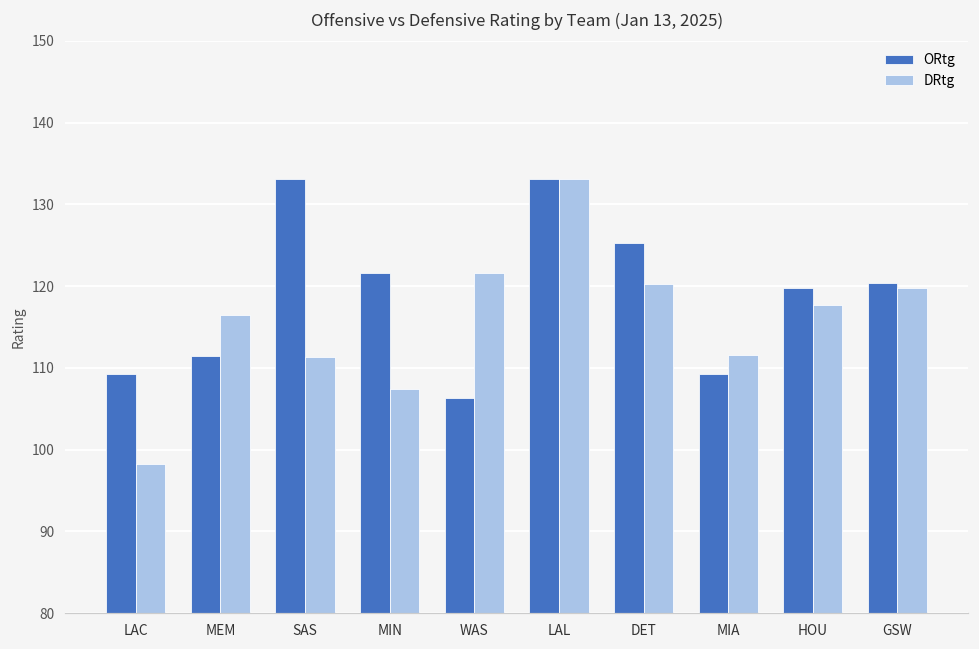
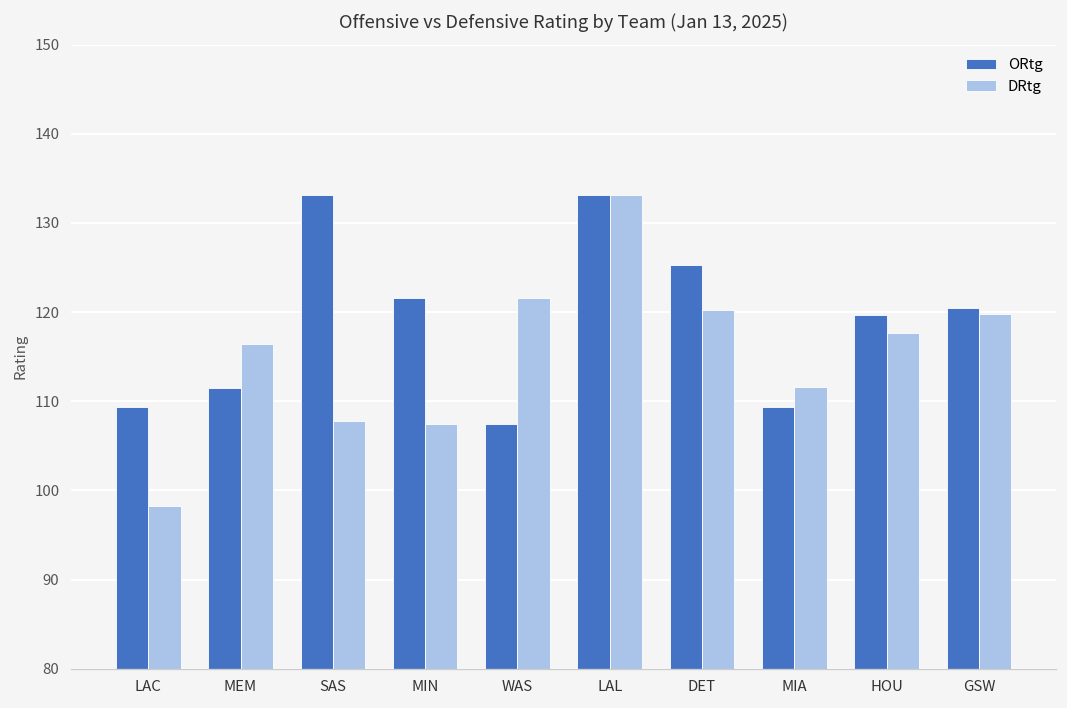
  {
    "ORtg": {
      "LAC": 109,
      "MEM": 112,
      "SAS": 133,
      "MIN": 122,
-     "WAS": 106,
+     "WAS": 107,
      "LAL": 133,
      "DET": 125,
      "MIA": 109,
      "HOU": 120,
      "GSW": 120
    },
    "DRtg": {
      "LAC": 98,
      "MEM": 116,
-     "SAS": 111,
+     "SAS": 108,
      "MIN": 107,
      "WAS": 122,
      "LAL": 133,
      "DET": 120,
      "MIA": 112,
      "HOU": 118,
      "GSW": 120
    }
  }
